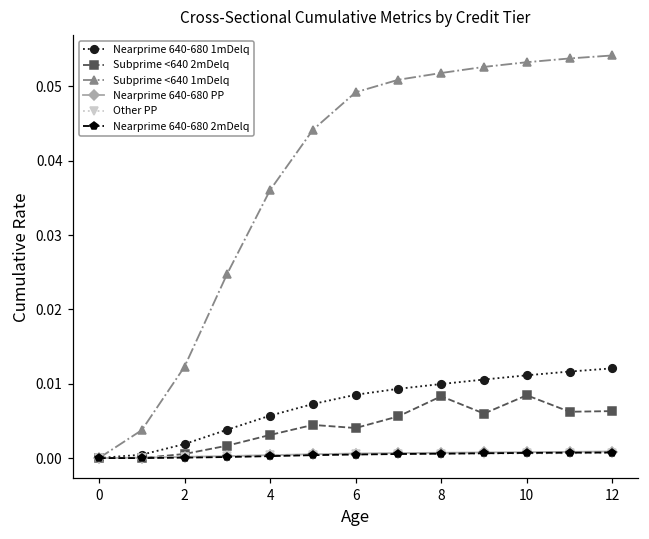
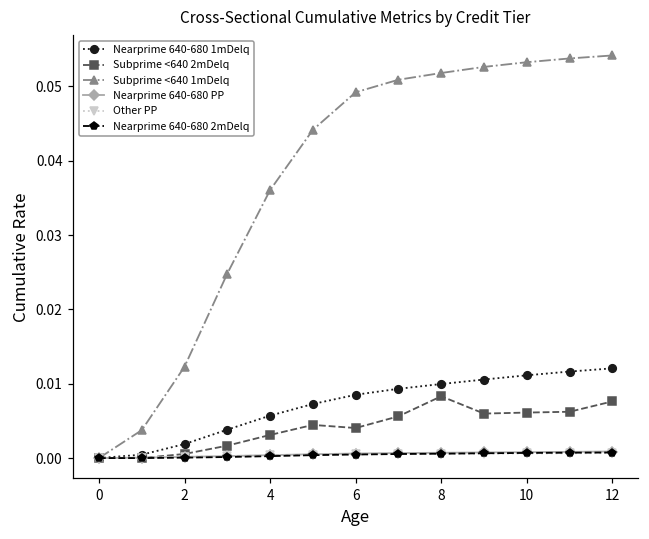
  {
    "Subprime <640 2mDelq": {
      "4": 0.003,
      "6": 0.004,
      "8": 0.008,
-     "10": 0.008,
-     "12": 0.006
+     "10": 0.006,
+     "12": 0.008
    }
  }
